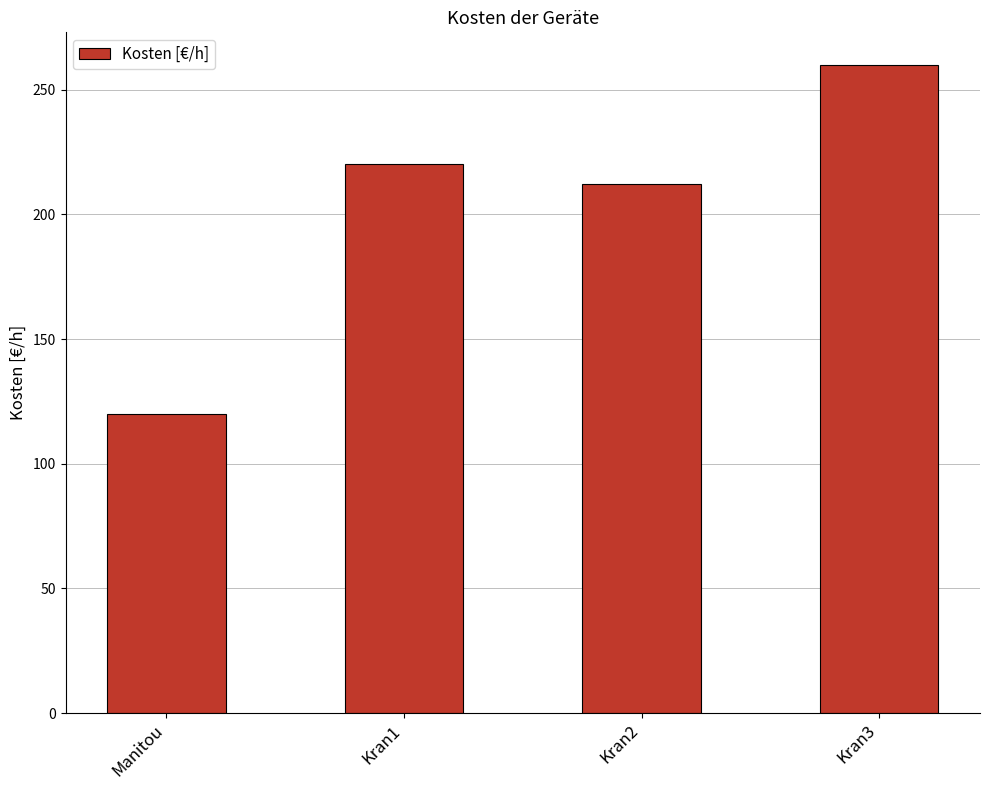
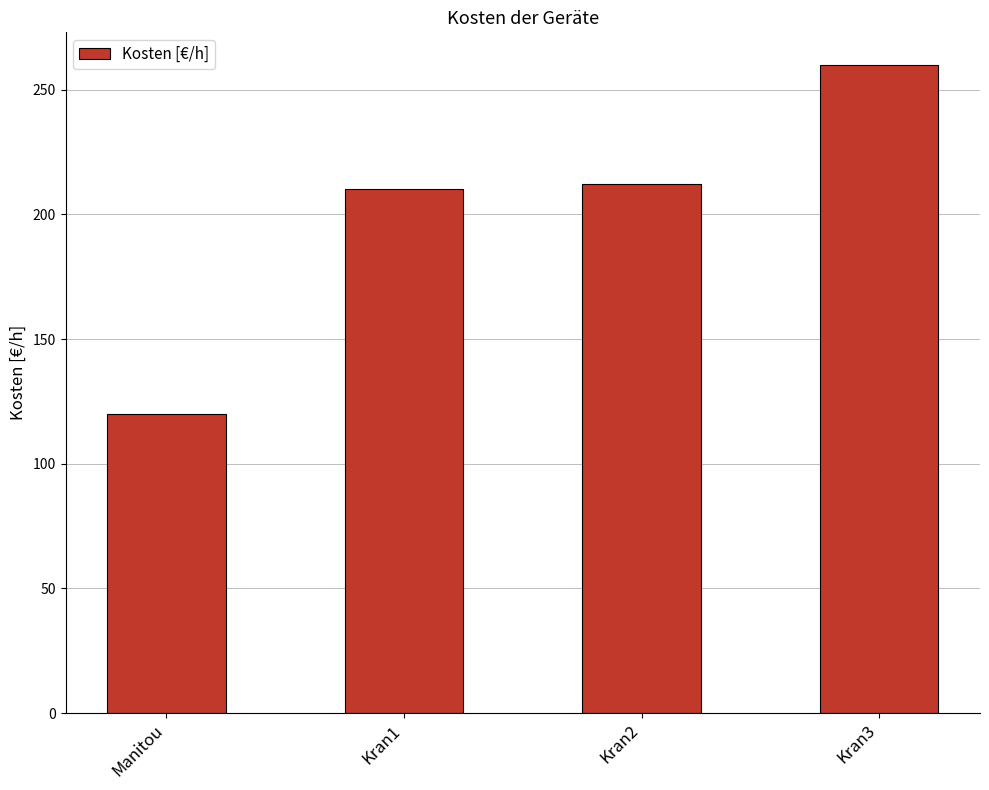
  {
    "Manitou": 120,
-   "Kran1": 220,
+   "Kran1": 210,
    "Kran2": 212,
    "Kran3": 260
  }
